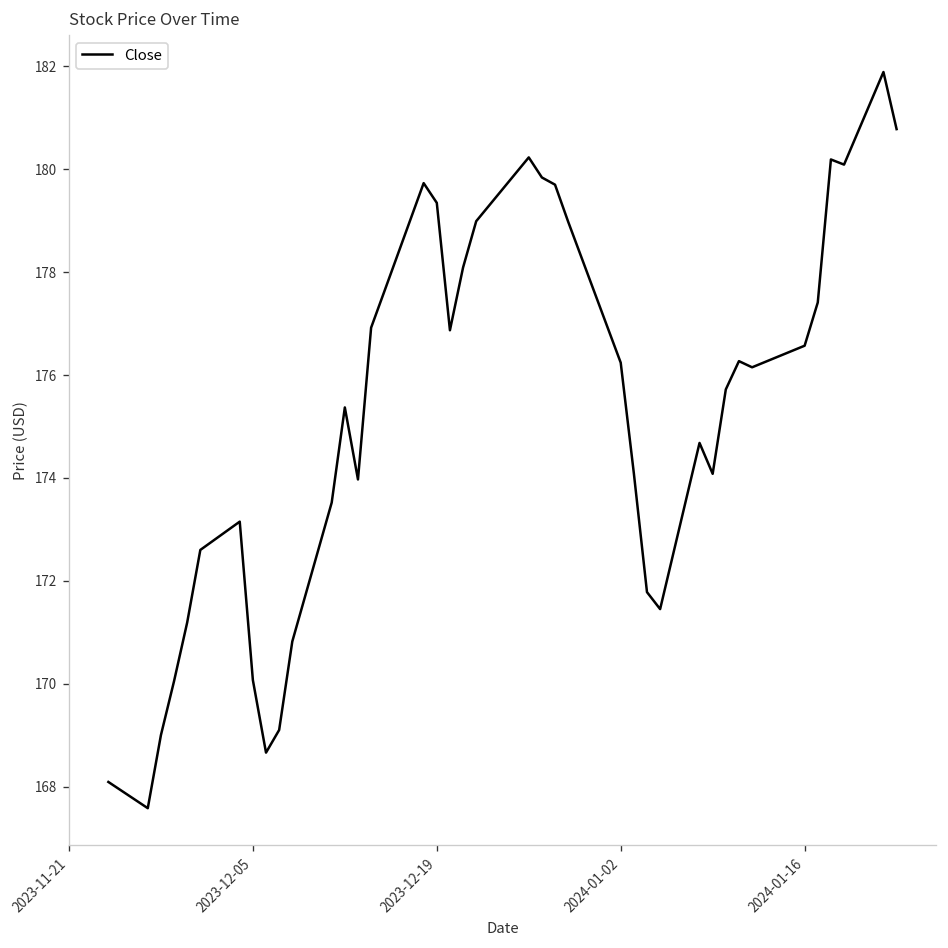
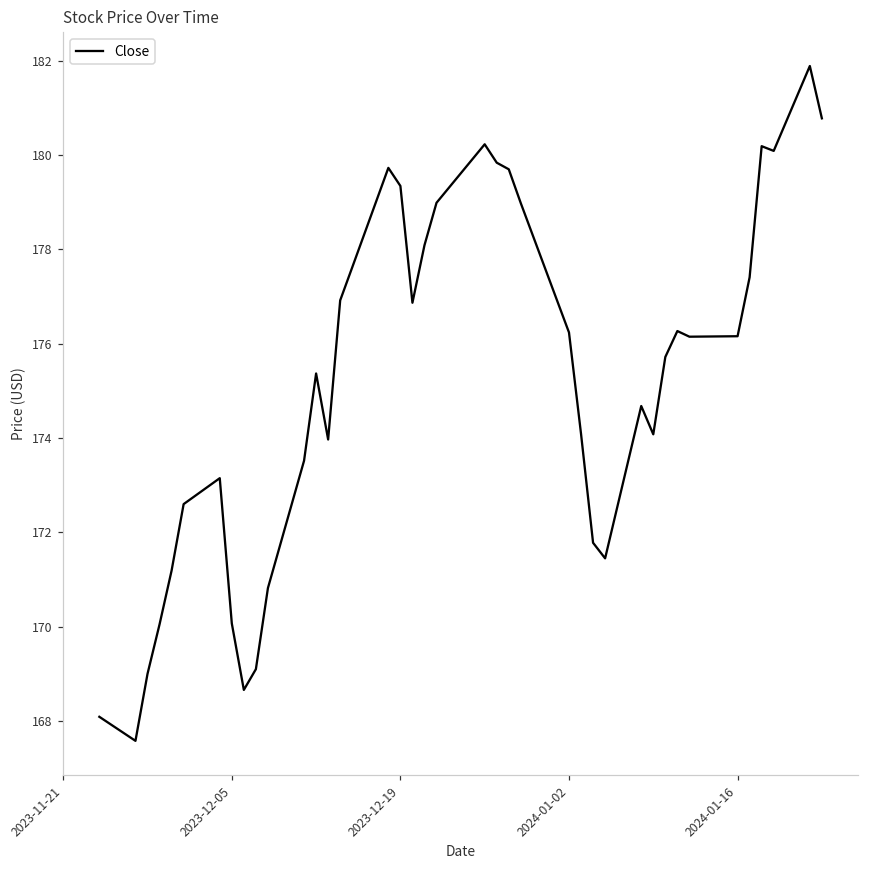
  {
    "2023-12-05": 170.1,
    "2023-12-19": 179.3,
    "2024-01-02": 176.2,
-   "2024-01-16": 176.6
+   "2024-01-16": 176.2
  }
